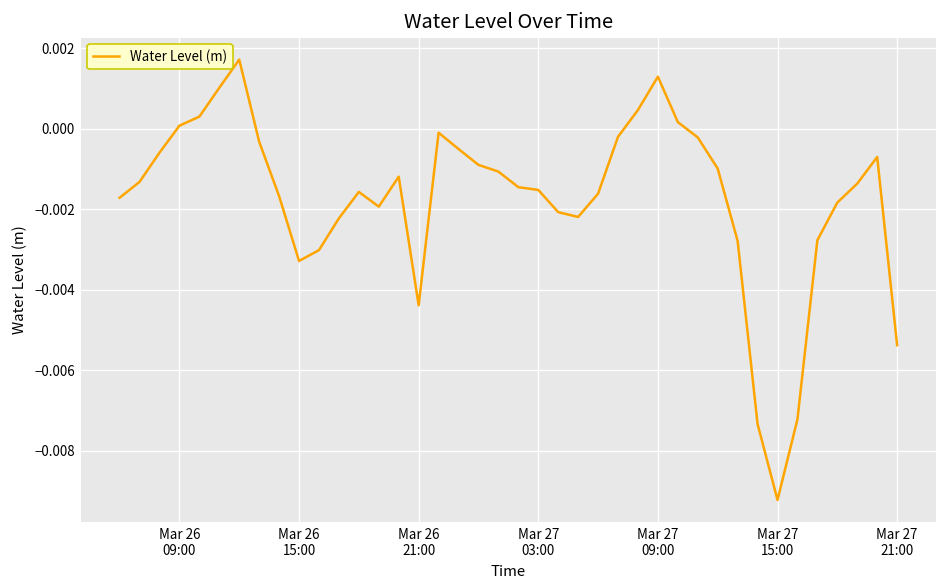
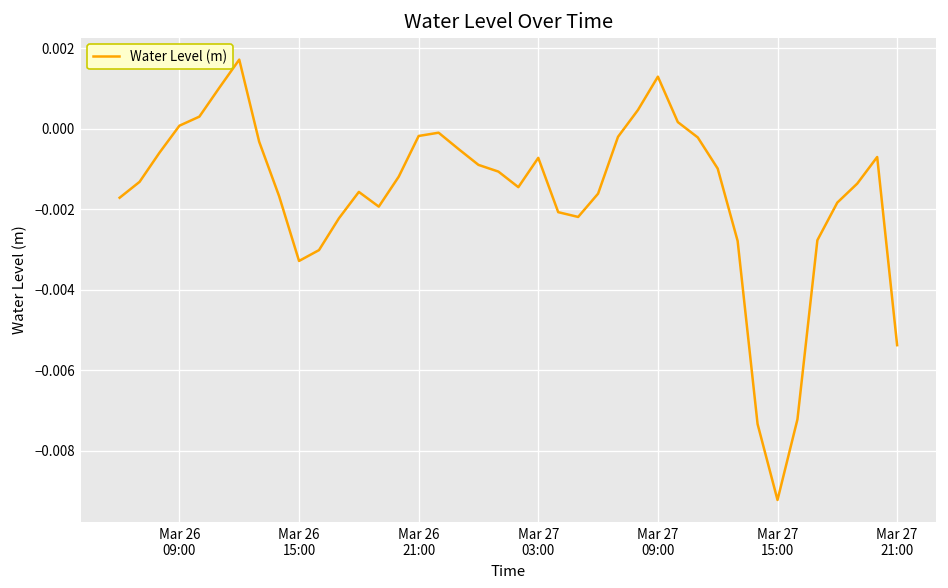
  {
    "Mar 26 09:00": 0.0001,
    "Mar 26 15:00": -0.0033,
-   "Mar 26 21:00": -0.0044,
-   "Mar 27 03:00": -0.0015,
+   "Mar 26 21:00": -0.0002,
+   "Mar 27 03:00": -0.0007,
    "Mar 27 09:00": 0.0013,
    "Mar 27 15:00": -0.0092,
    "Mar 27 21:00": -0.0054
  }
